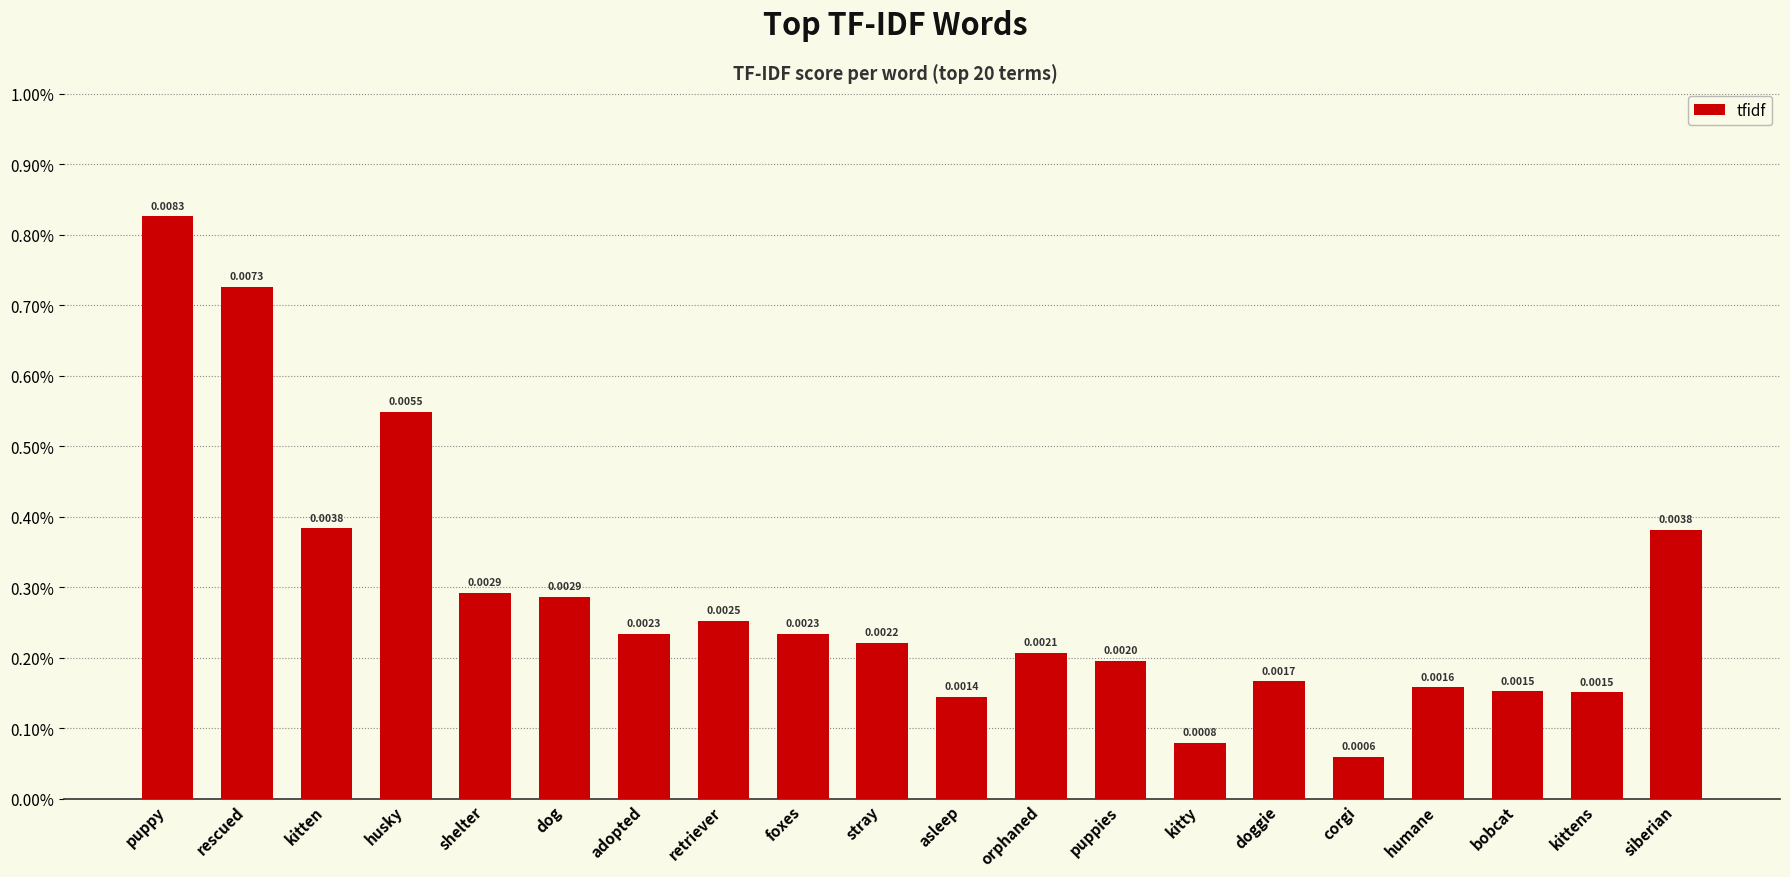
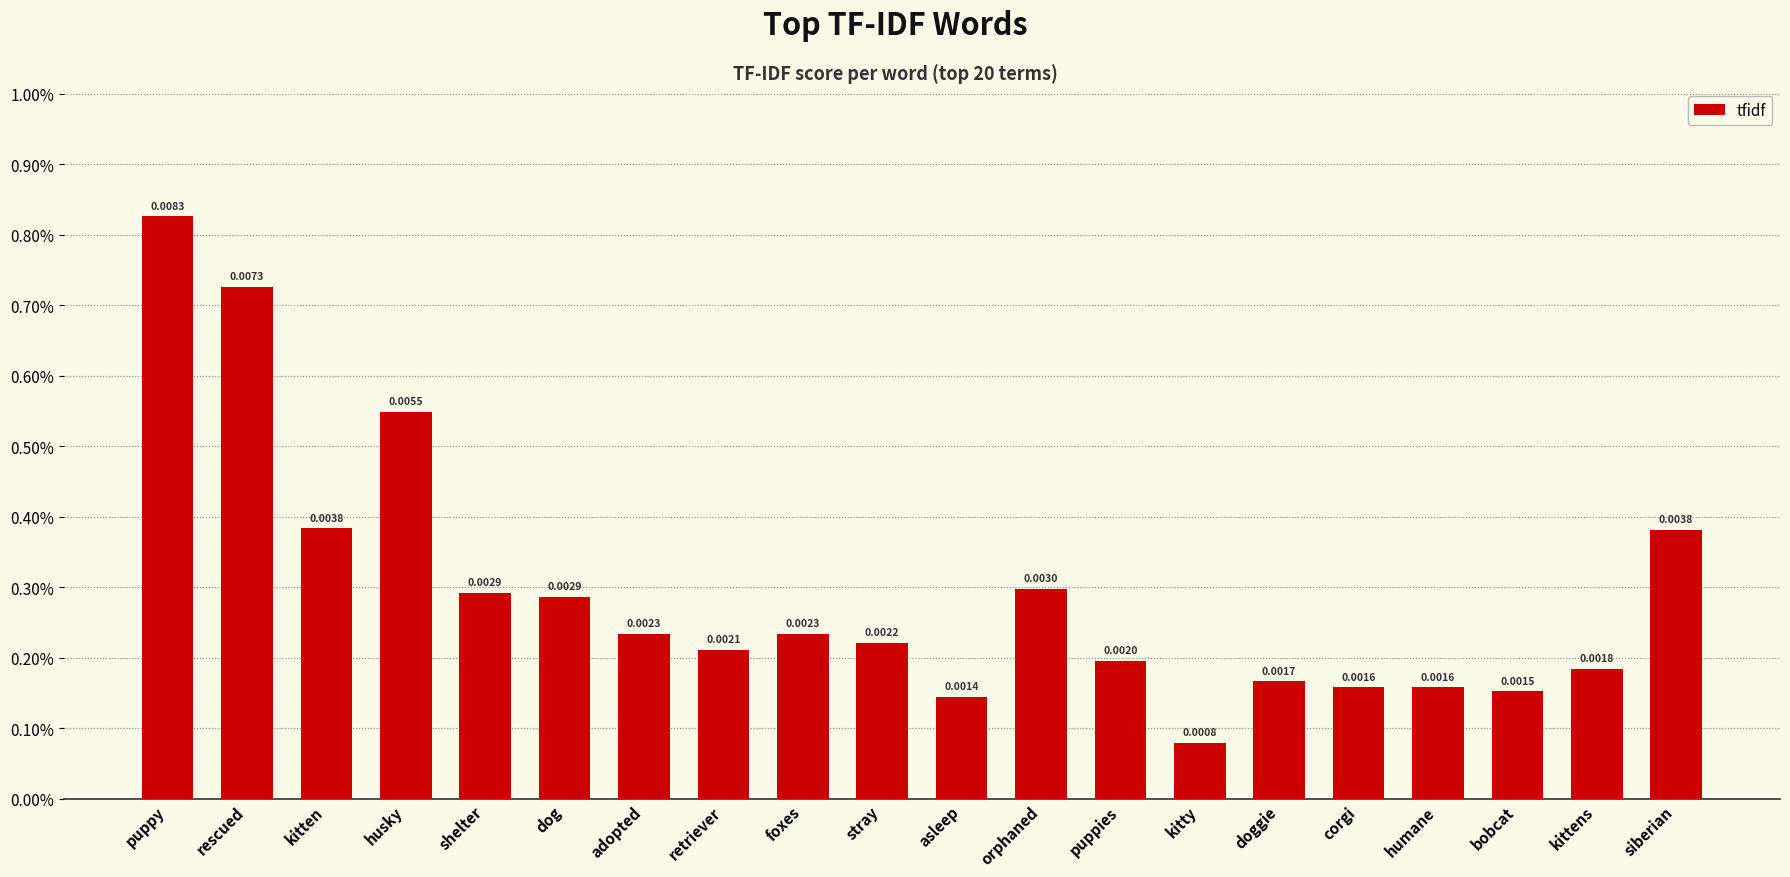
  {
    "puppy": 0.0083,
    "rescued": 0.0073,
    "kitten": 0.0038,
    "husky": 0.0055,
    "shelter": 0.0029,
    "dog": 0.0029,
    "adopted": 0.0023,
-   "retriever": 0.0025,
+   "retriever": 0.0021,
    "foxes": 0.0023,
    "stray": 0.0022,
    "asleep": 0.0014,
-   "orphaned": 0.0021,
+   "orphaned": 0.0030,
    "puppies": 0.0020,
    "kitty": 0.0008,
    "doggie": 0.0017,
-   "corgi": 0.0006,
+   "corgi": 0.0016,
    "humane": 0.0016,
    "bobcat": 0.0015,
-   "kittens": 0.0015,
+   "kittens": 0.0018,
    "siberian": 0.0038
  }
